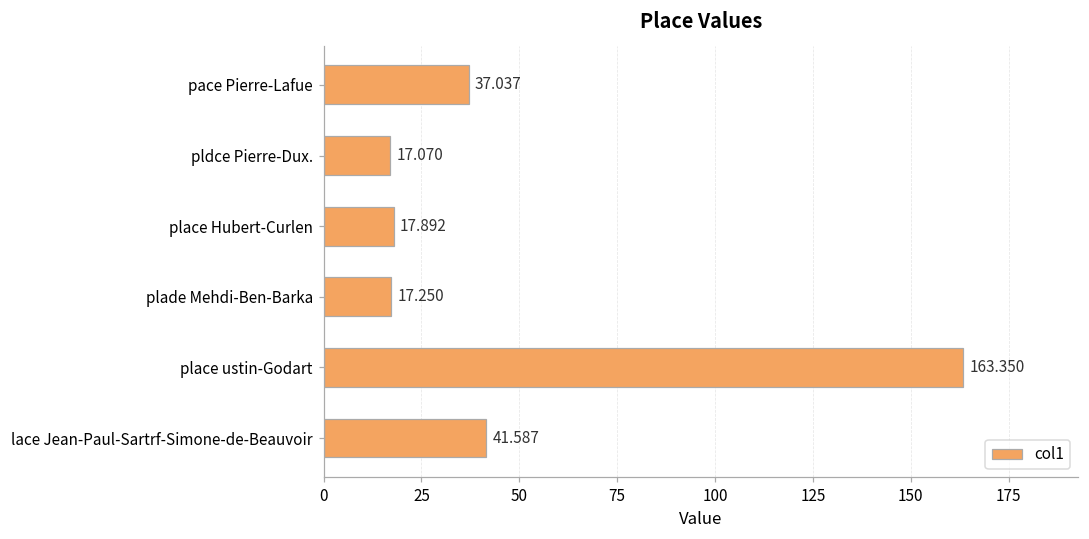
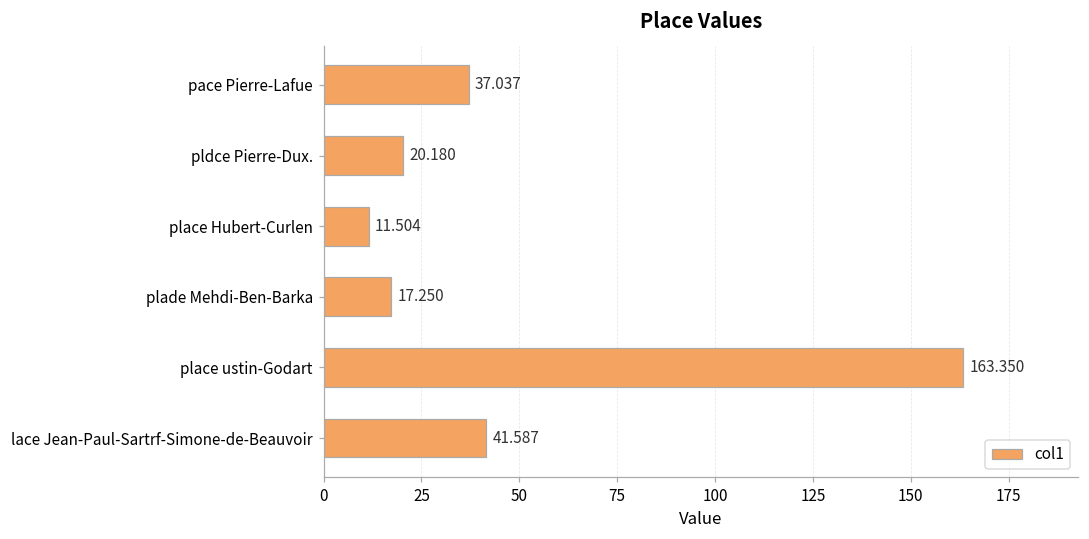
  {
    "pace Pierre-Lafue": 37.037,
-   "pldce Pierre-Dux.": 17.070,
-   "place Hubert-Curlen": 17.892,
+   "pldce Pierre-Dux.": 20.180,
+   "place Hubert-Curlen": 11.504,
    "plade Mehdi-Ben-Barka": 17.250,
    "place ustin-Godart": 163.350,
    "lace Jean-Paul-Sartrf-Simone-de-Beauvoir": 41.587
  }
